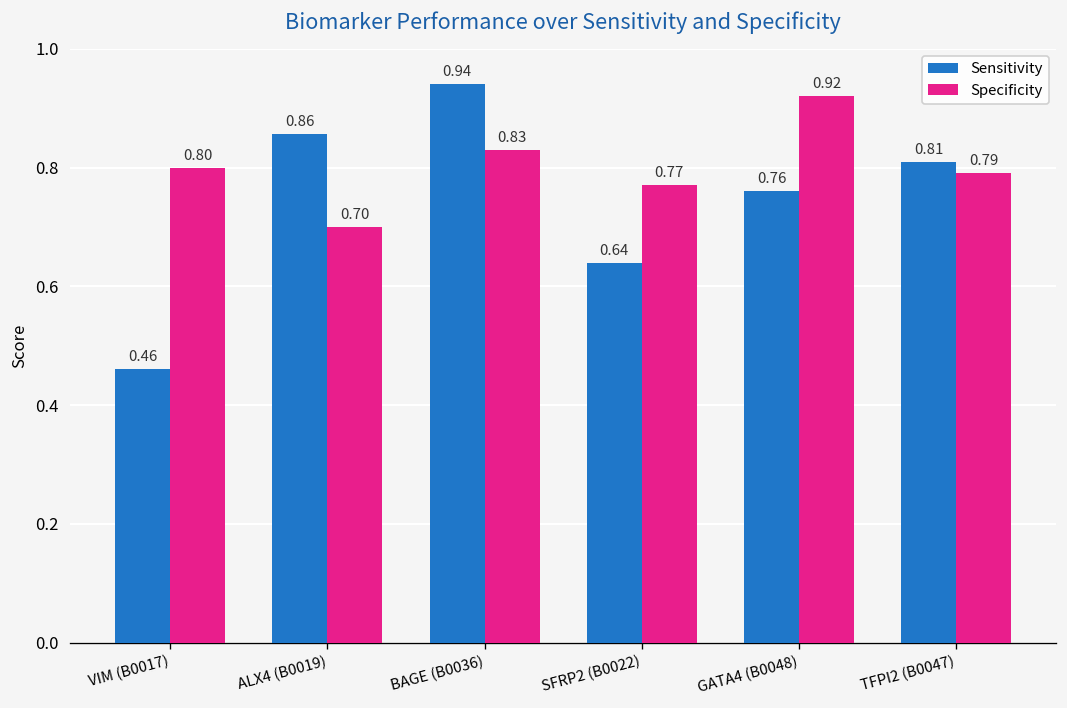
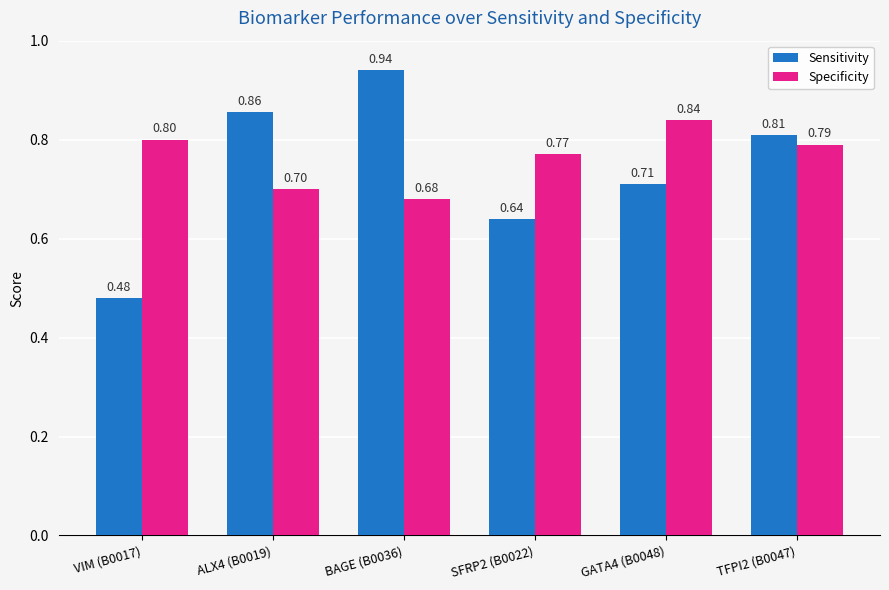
  {
    "Sensitivity": {
-     "VIM (B0017)": 0.46,
+     "VIM (B0017)": 0.48,
      "ALX4 (B0019)": 0.86,
      "BAGE (B0036)": 0.94,
      "SFRP2 (B0022)": 0.64,
-     "GATA4 (B0048)": 0.76,
+     "GATA4 (B0048)": 0.71,
      "TFPI2 (B0047)": 0.81
    },
    "Specificity": {
      "VIM (B0017)": 0.80,
      "ALX4 (B0019)": 0.70,
-     "BAGE (B0036)": 0.83,
+     "BAGE (B0036)": 0.68,
      "SFRP2 (B0022)": 0.77,
-     "GATA4 (B0048)": 0.92,
+     "GATA4 (B0048)": 0.84,
      "TFPI2 (B0047)": 0.79
    }
  }
